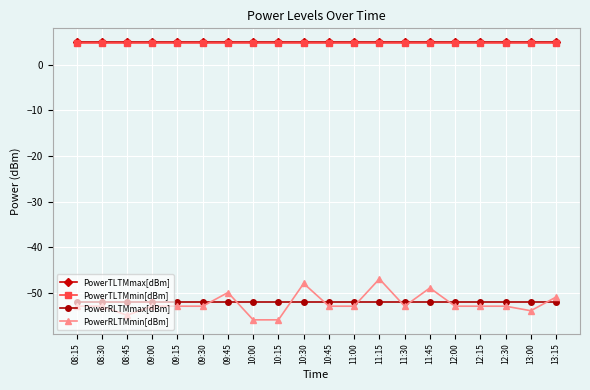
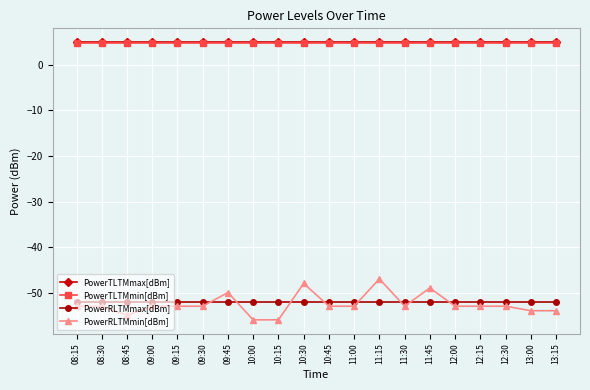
  {
    "PowerRLTMmin[dBm]": {
      "09:15": -53,
      "09:30": -53,
      "09:45": -50,
      "10:00": -56,
      "10:15": -56,
      "10:30": -48,
      "10:45": -53,
      "11:00": -53,
      "11:15": -47,
      "11:30": -53,
      "11:45": -49,
      "12:00": -53,
      "12:15": -53,
      "12:30": -53,
      "13:00": -54,
-     "13:15": -51
+     "13:15": -54
    }
  }
